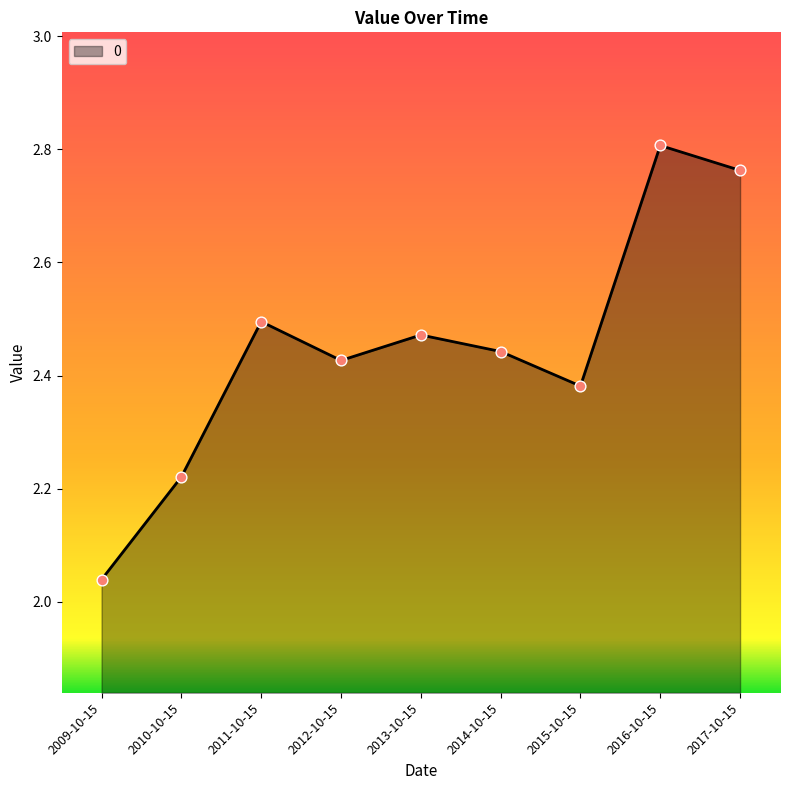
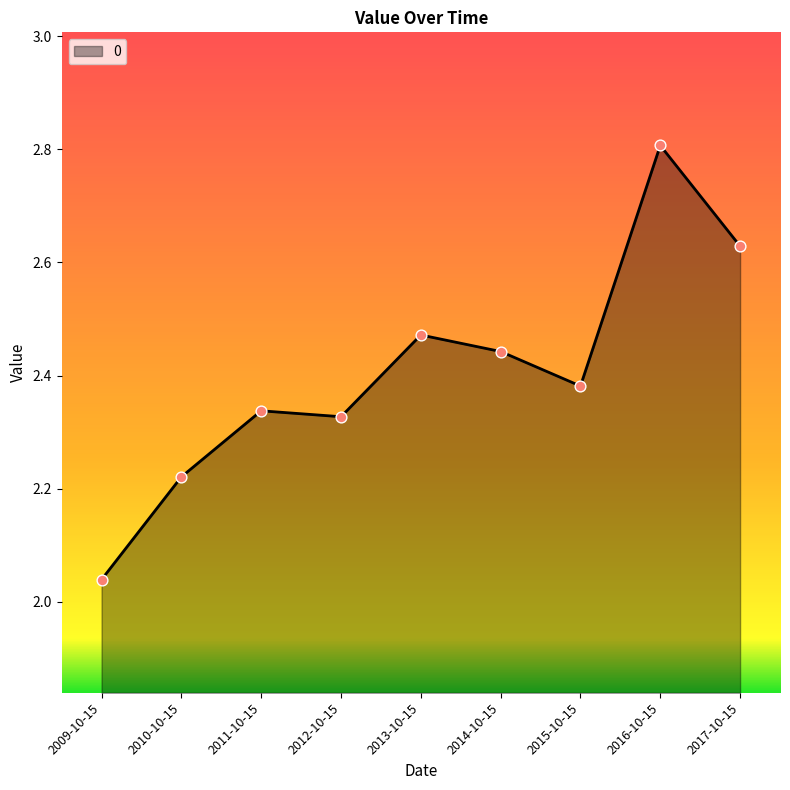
  {
    "2009-10-15": 2.04,
    "2010-10-15": 2.22,
-   "2011-10-15": 2.50,
-   "2012-10-15": 2.43,
+   "2011-10-15": 2.34,
+   "2012-10-15": 2.33,
    "2013-10-15": 2.47,
    "2014-10-15": 2.44,
    "2015-10-15": 2.38,
    "2016-10-15": 2.81,
-   "2017-10-15": 2.76
+   "2017-10-15": 2.63
  }
